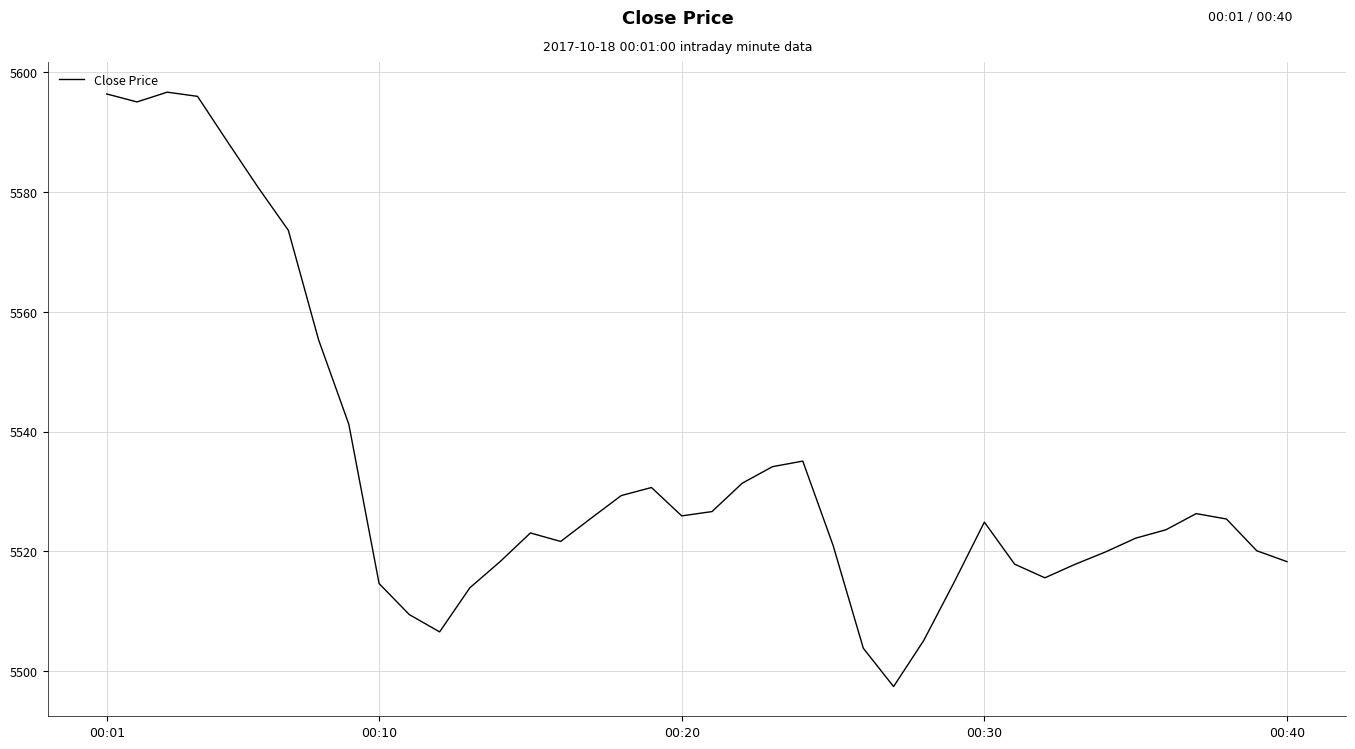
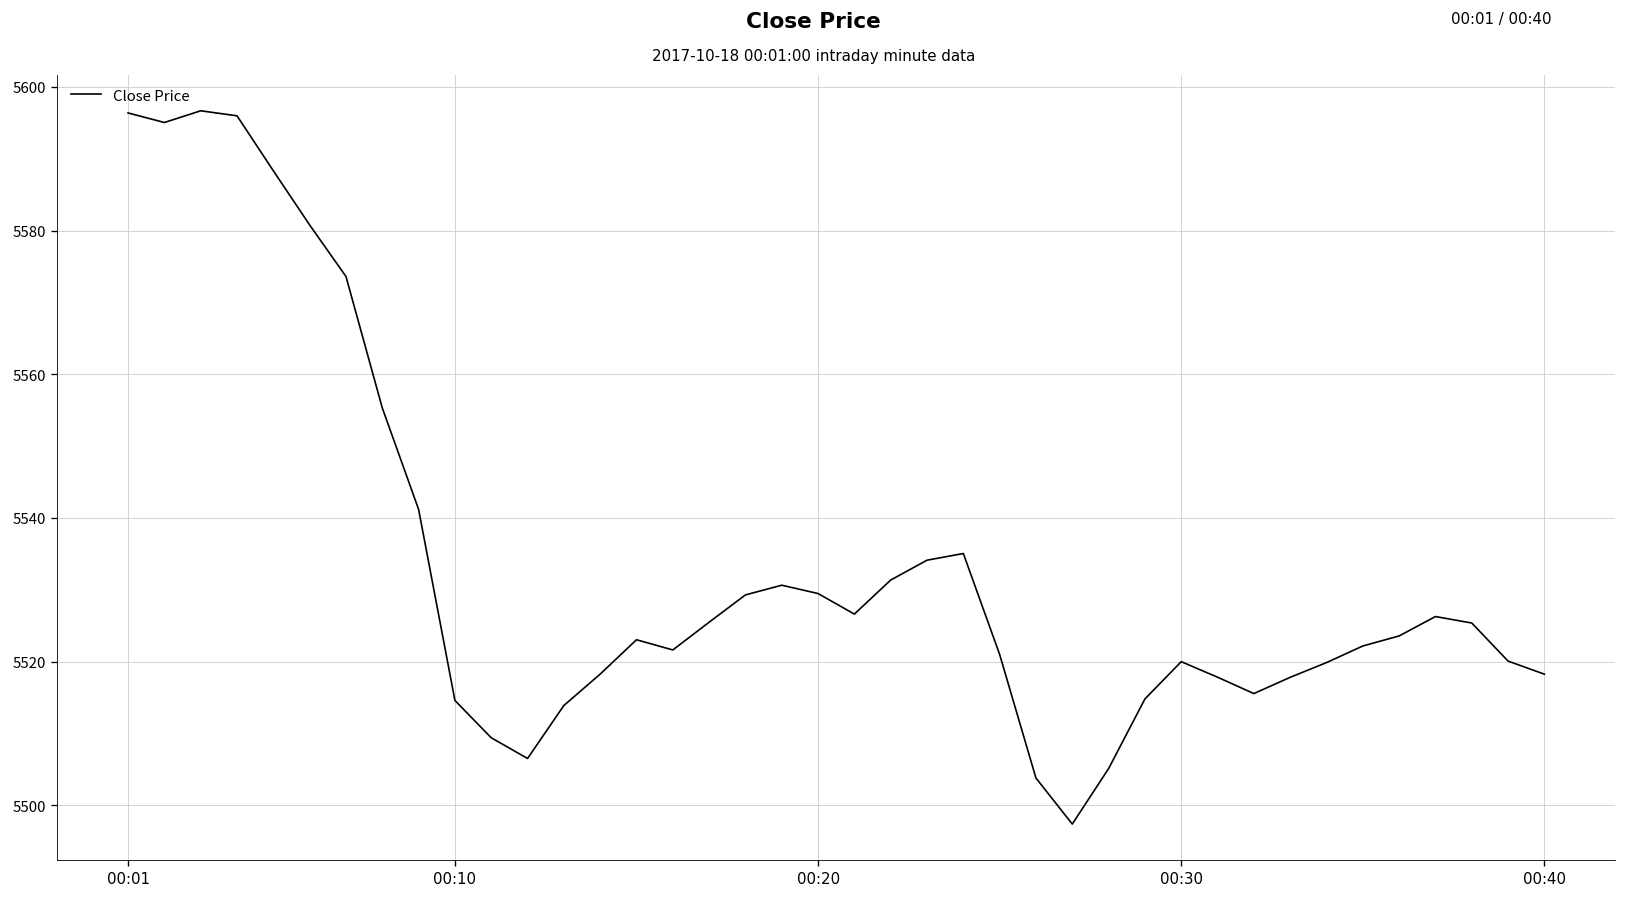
  {
    "00:01": 5596,
    "00:10": 5515,
-   "00:20": 5526,
-   "00:30": 5525,
+   "00:20": 5529,
+   "00:30": 5520,
    "00:40": 5518
  }
